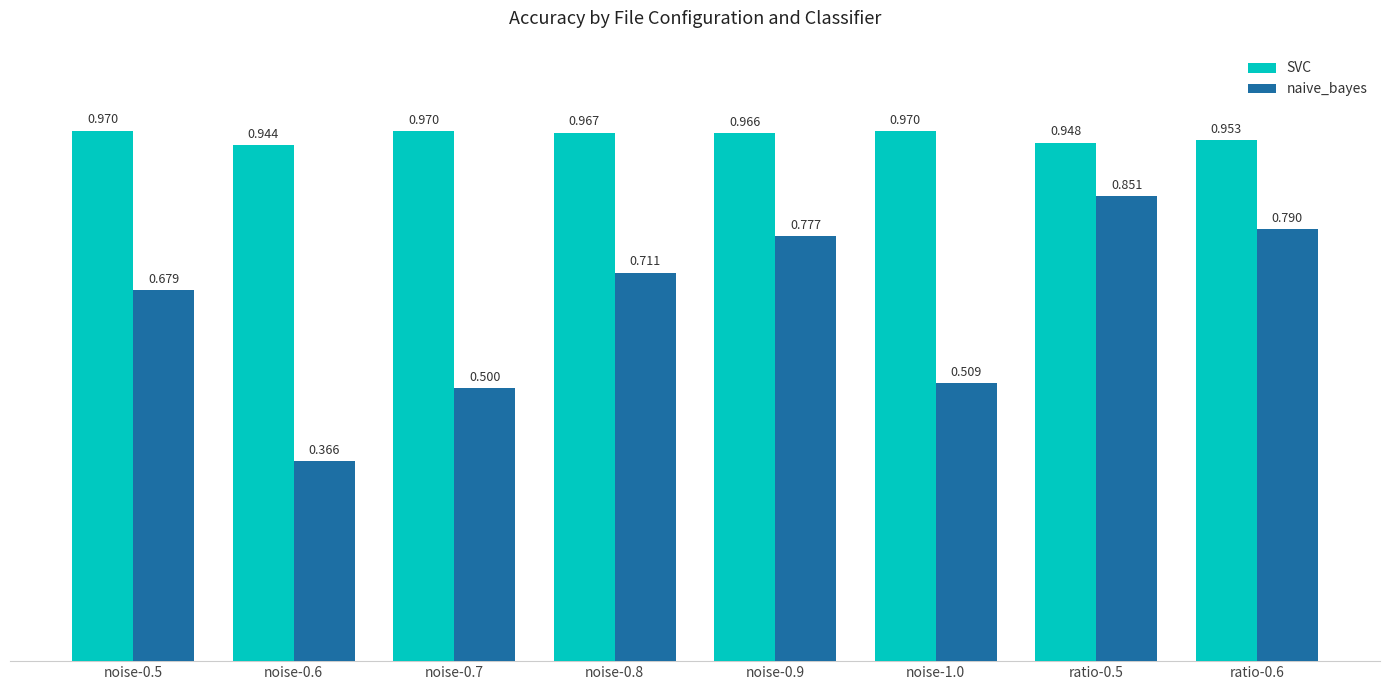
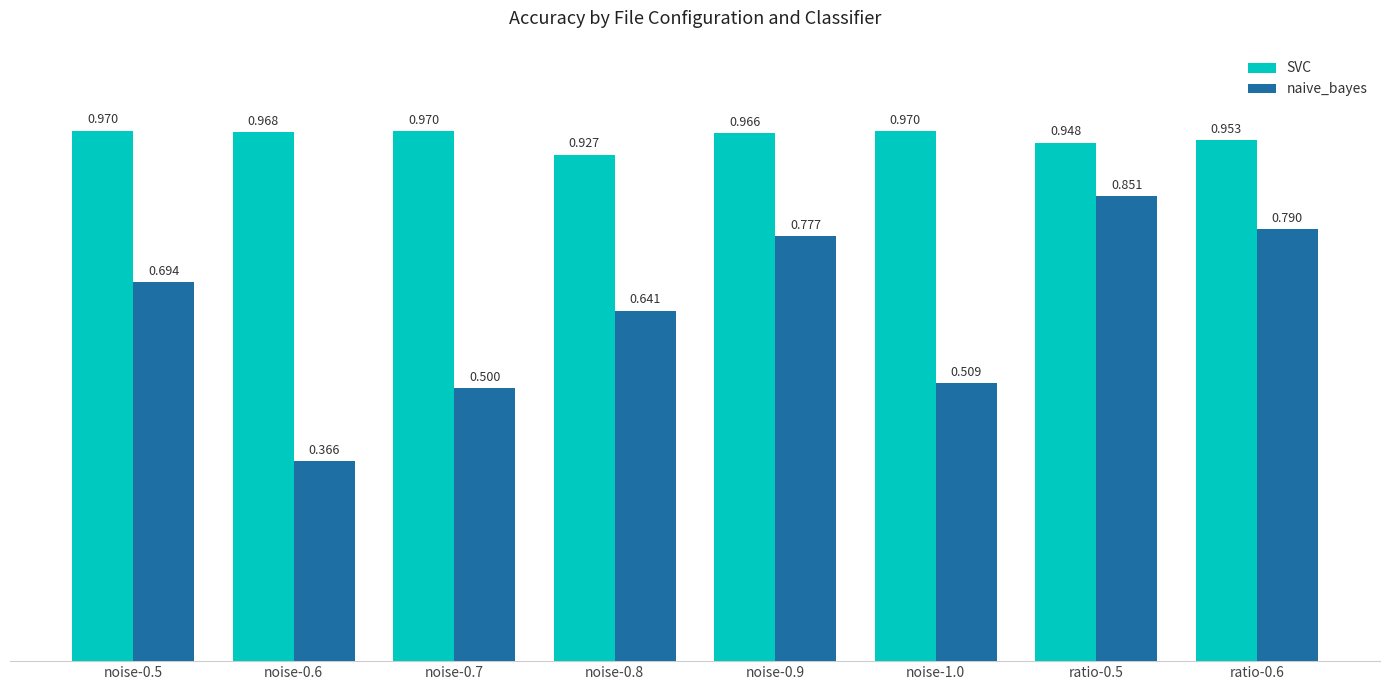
  {
    "SVC": {
      "noise-0.5": 0.970,
-     "noise-0.6": 0.944,
+     "noise-0.6": 0.968,
      "noise-0.7": 0.970,
-     "noise-0.8": 0.967,
+     "noise-0.8": 0.927,
      "noise-0.9": 0.966,
      "noise-1.0": 0.970,
      "ratio-0.5": 0.948,
      "ratio-0.6": 0.953
    },
    "naive_bayes": {
-     "noise-0.5": 0.679,
+     "noise-0.5": 0.694,
      "noise-0.6": 0.366,
      "noise-0.7": 0.500,
-     "noise-0.8": 0.711,
+     "noise-0.8": 0.641,
      "noise-0.9": 0.777,
      "noise-1.0": 0.509,
      "ratio-0.5": 0.851,
      "ratio-0.6": 0.790
    }
  }
